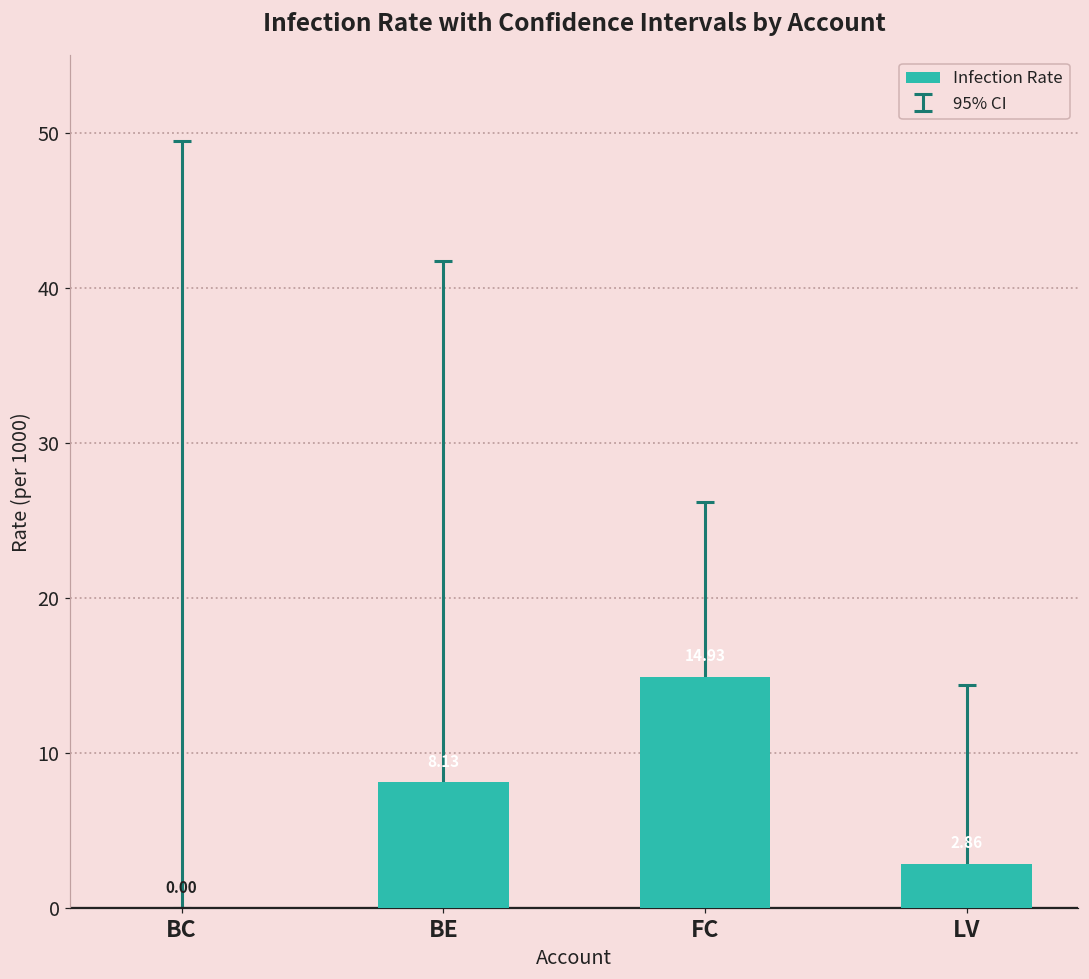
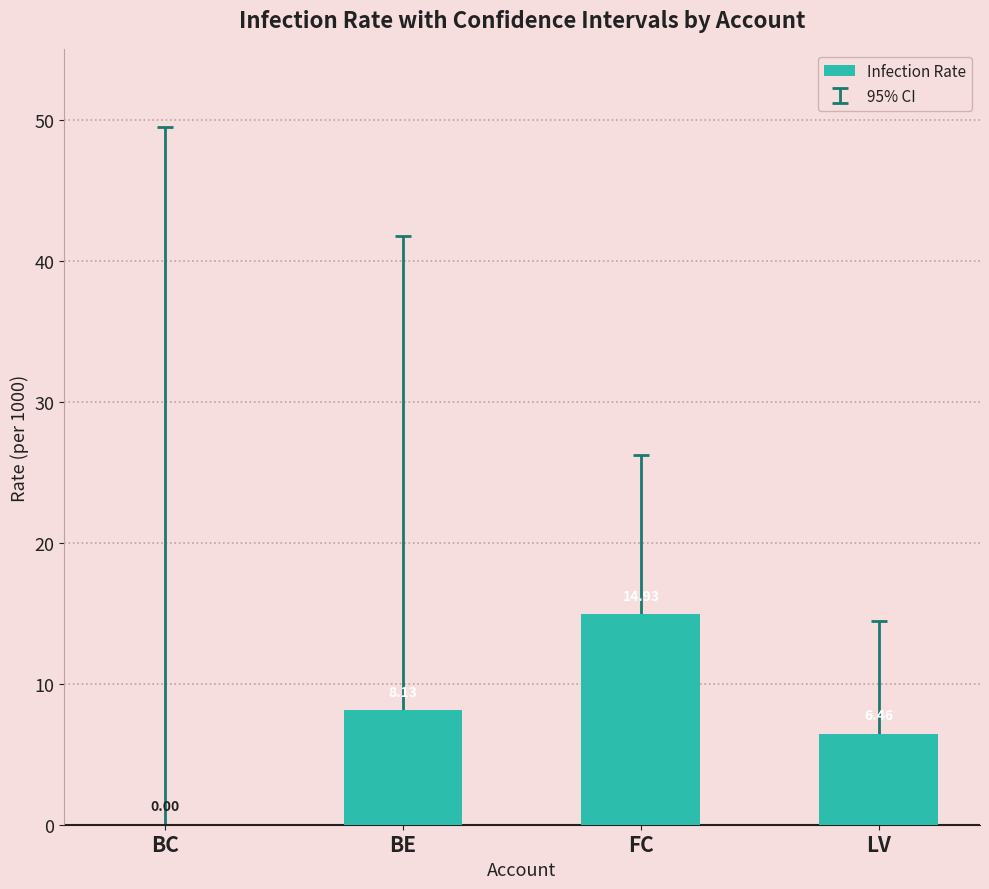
  {
    "Infection Rate": {
      "BE": 8.1,
      "FC": 14.9,
-     "LV": 2.9
+     "LV": 6.5
    }
  }
